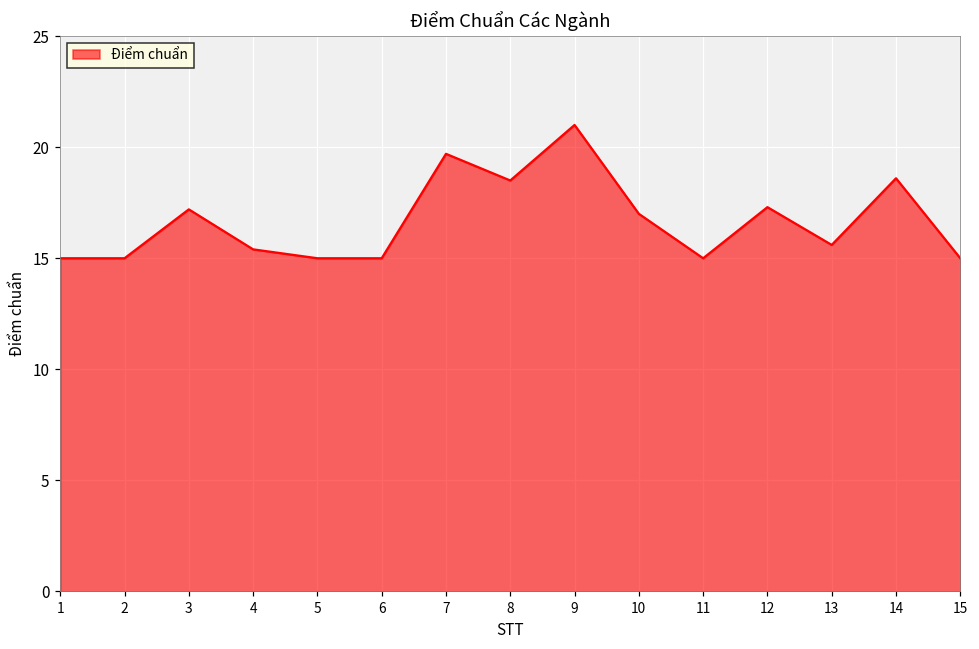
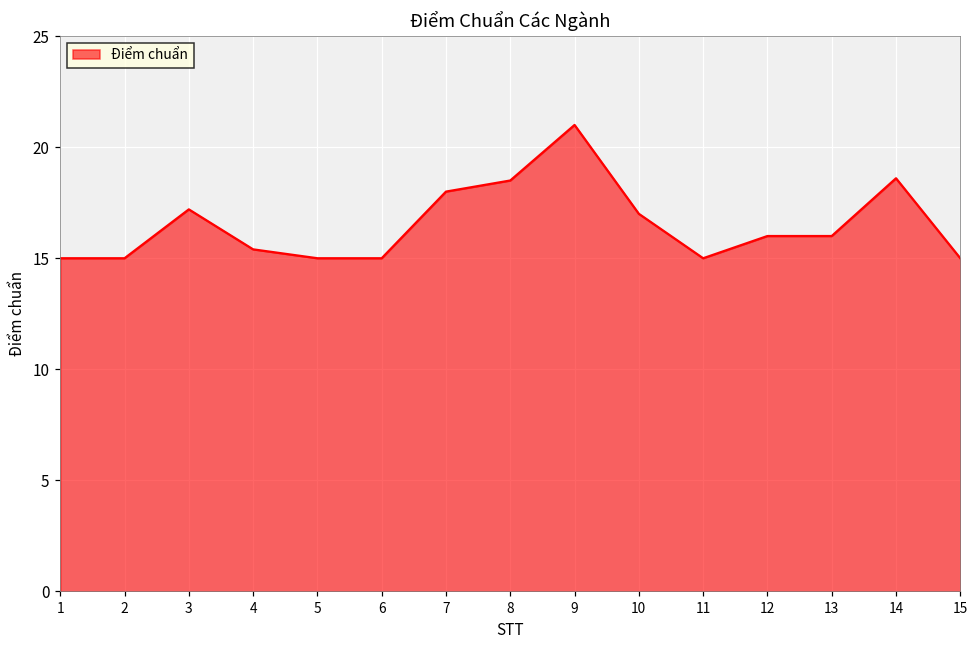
  {
    "1": 15.0,
    "2": 15.0,
    "3": 17.2,
    "4": 15.4,
    "5": 15.0,
    "6": 15.0,
-   "7": 19.7,
+   "7": 18.0,
    "8": 18.5,
    "9": 21.0,
    "10": 17.0,
    "11": 15.0,
-   "12": 17.3,
-   "13": 15.6,
+   "12": 16.0,
+   "13": 16.0,
    "14": 18.6,
    "15": 15.0
  }
